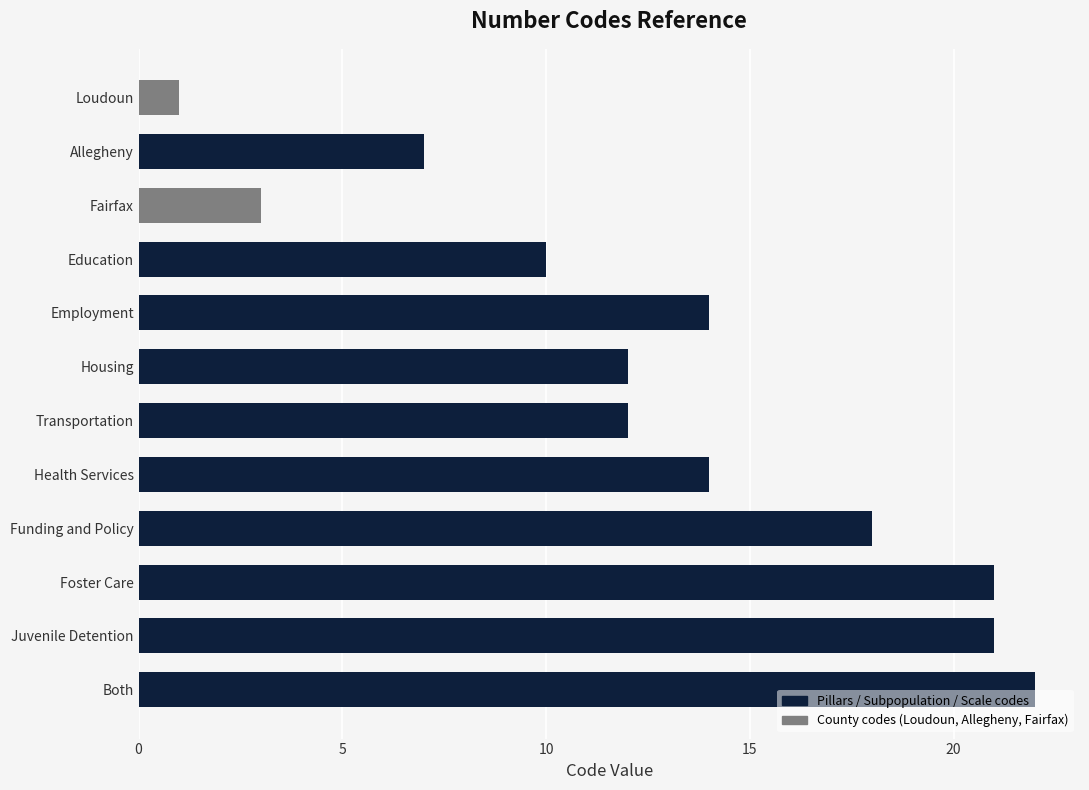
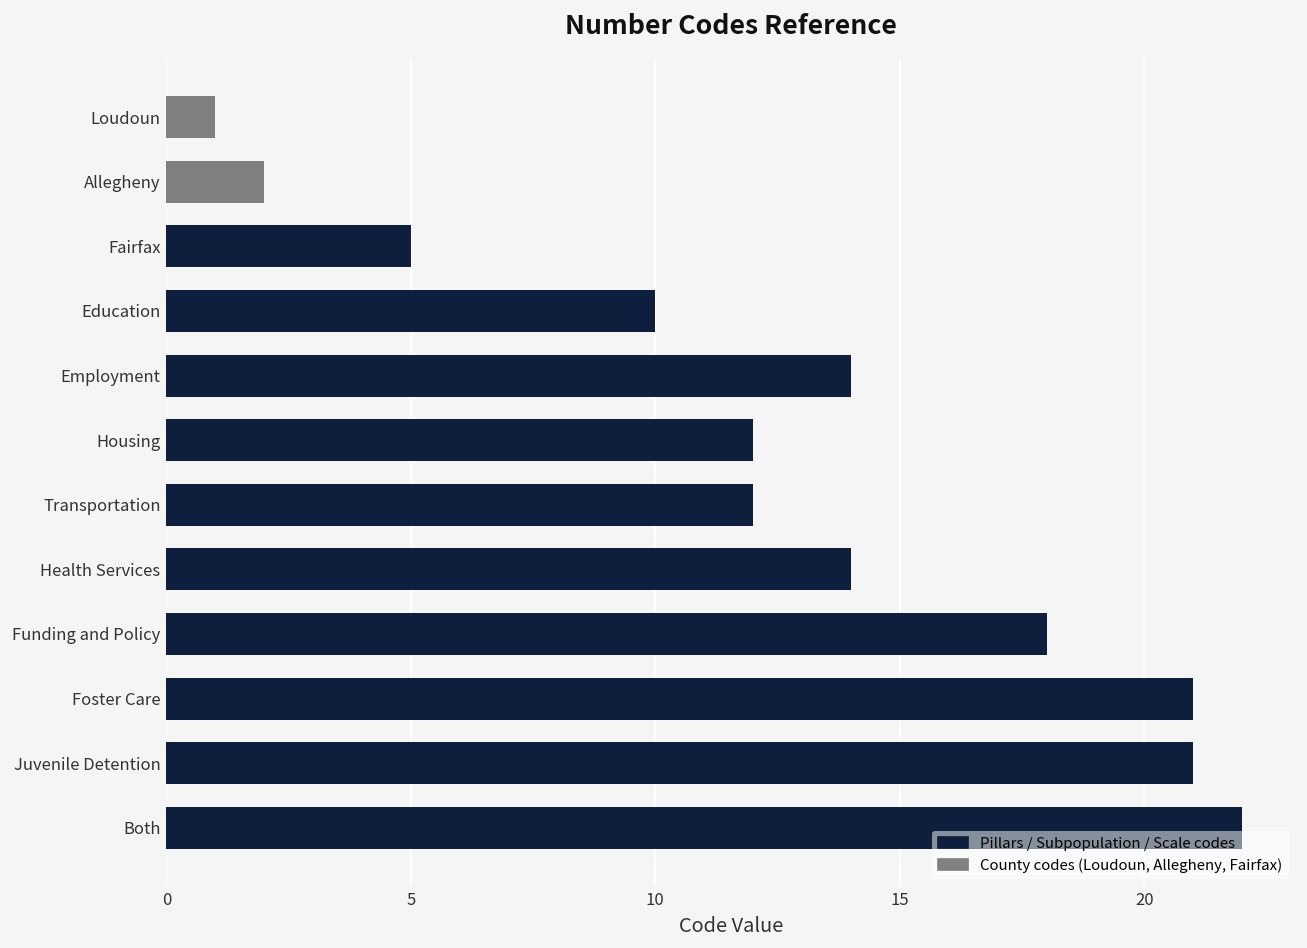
  {
    "Loudoun": 1,
-   "Allegheny": 7,
-   "Fairfax": 3,
+   "Allegheny": 2,
+   "Fairfax": 5,
    "Education": 10,
    "Employment": 14,
    "Housing": 12,
    "Transportation": 12,
    "Health Services": 14,
    "Funding and Policy": 18,
    "Foster Care": 21,
    "Juvenile Detention": 21,
    "Both": 22
  }
